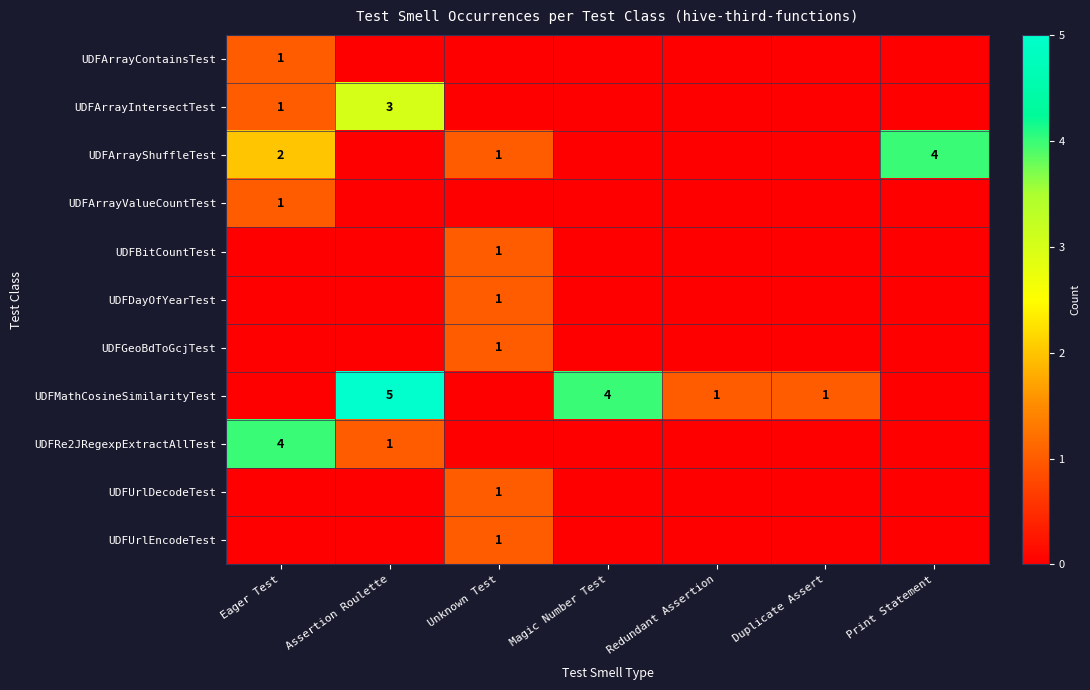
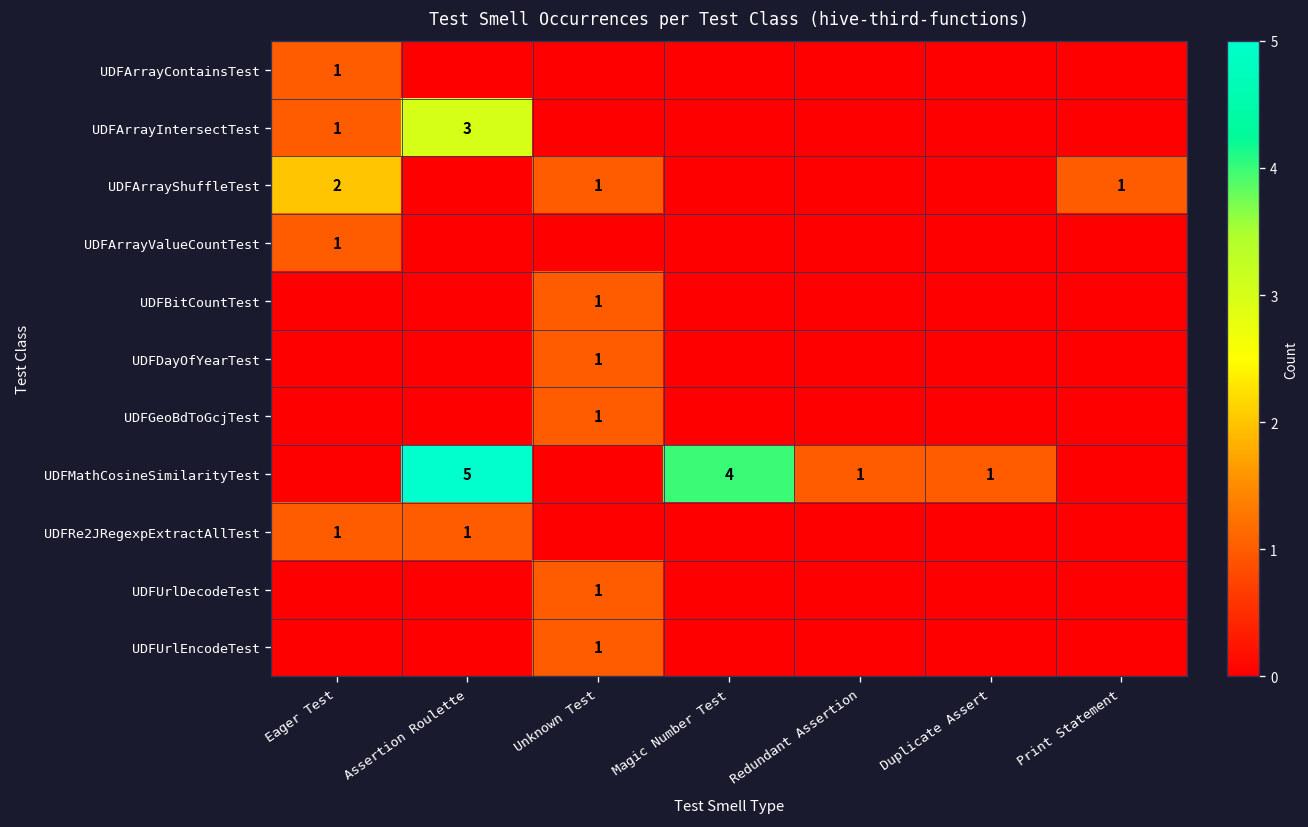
  {
    "UDFArrayContainsTest": {
      "Eager Test": 1
    },
    "UDFArrayIntersectTest": {
      "Eager Test": 1,
      "Assertion Roulette": 3
    },
    "UDFArrayShuffleTest": {
      "Eager Test": 2,
      "Unknown Test": 1,
-     "Print Statement": 4
+     "Print Statement": 1
    },
    "UDFArrayValueCountTest": {
      "Eager Test": 1
    },
    "UDFBitCountTest": {
      "Unknown Test": 1
    },
    "UDFDayOfYearTest": {
      "Unknown Test": 1
    },
    "UDFGeoBdToGcjTest": {
      "Unknown Test": 1
    },
    "UDFMathCosineSimilarityTest": {
      "Assertion Roulette": 5,
      "Magic Number Test": 4,
      "Redundant Assertion": 1,
      "Duplicate Assert": 1
    },
    "UDFRe2JRegexpExtractAllTest": {
-     "Eager Test": 4,
+     "Eager Test": 1,
      "Assertion Roulette": 1
    },
    "UDFUrlDecodeTest": {
      "Unknown Test": 1
    },
    "UDFUrlEncodeTest": {
      "Unknown Test": 1
    }
  }
